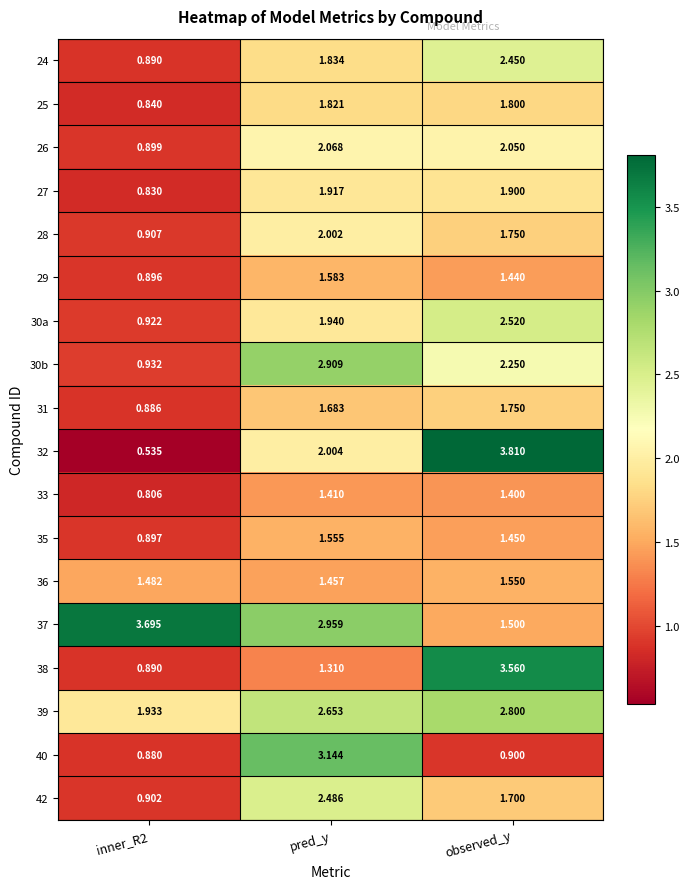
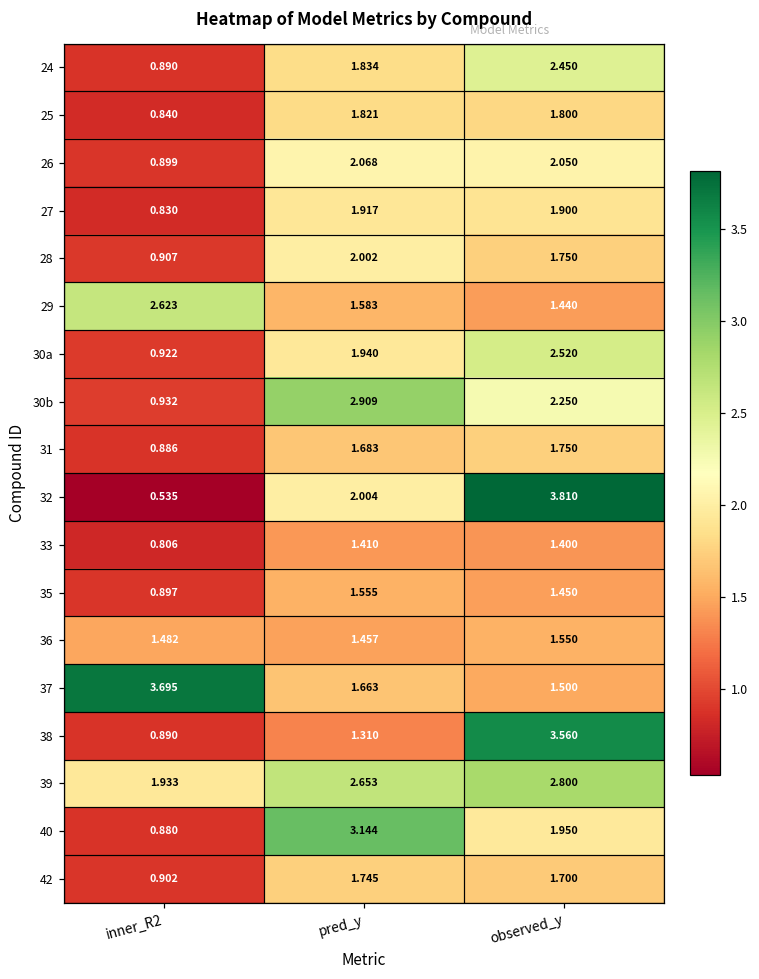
  {
    "24": {
      "inner_R2": 0.890,
      "pred_y": 1.834,
      "observed_y": 2.450
    },
    "25": {
      "inner_R2": 0.840,
      "pred_y": 1.821,
      "observed_y": 1.800
    },
    "26": {
      "inner_R2": 0.899,
      "pred_y": 2.068,
      "observed_y": 2.050
    },
    "27": {
      "inner_R2": 0.830,
      "pred_y": 1.917,
      "observed_y": 1.900
    },
    "28": {
      "inner_R2": 0.907,
      "pred_y": 2.002,
      "observed_y": 1.750
    },
    "29": {
-     "inner_R2": 0.896,
+     "inner_R2": 2.623,
      "pred_y": 1.583,
      "observed_y": 1.440
    },
    "30a": {
      "inner_R2": 0.922,
      "pred_y": 1.940,
      "observed_y": 2.520
    },
    "30b": {
      "inner_R2": 0.932,
      "pred_y": 2.909,
      "observed_y": 2.250
    },
    "31": {
      "inner_R2": 0.886,
      "pred_y": 1.683,
      "observed_y": 1.750
    },
    "32": {
      "inner_R2": 0.535,
      "pred_y": 2.004,
      "observed_y": 3.810
    },
    "33": {
      "inner_R2": 0.806,
      "pred_y": 1.410,
      "observed_y": 1.400
    },
    "35": {
      "inner_R2": 0.897,
      "pred_y": 1.555,
      "observed_y": 1.450
    },
    "36": {
      "inner_R2": 1.482,
      "pred_y": 1.457,
      "observed_y": 1.550
    },
    "37": {
      "inner_R2": 3.695,
-     "pred_y": 2.959,
+     "pred_y": 1.663,
      "observed_y": 1.500
    },
    "38": {
      "inner_R2": 0.890,
      "pred_y": 1.310,
      "observed_y": 3.560
    },
    "39": {
      "inner_R2": 1.933,
      "pred_y": 2.653,
      "observed_y": 2.800
    },
    "40": {
      "inner_R2": 0.880,
      "pred_y": 3.144,
-     "observed_y": 0.900
+     "observed_y": 1.950
    },
    "42": {
      "inner_R2": 0.902,
-     "pred_y": 2.486,
+     "pred_y": 1.745,
      "observed_y": 1.700
    }
  }
